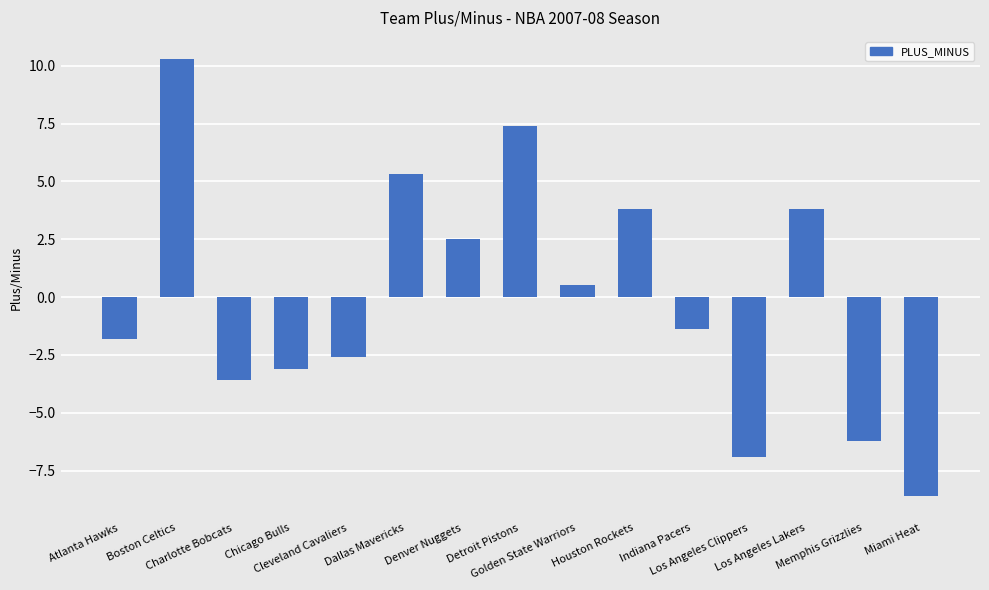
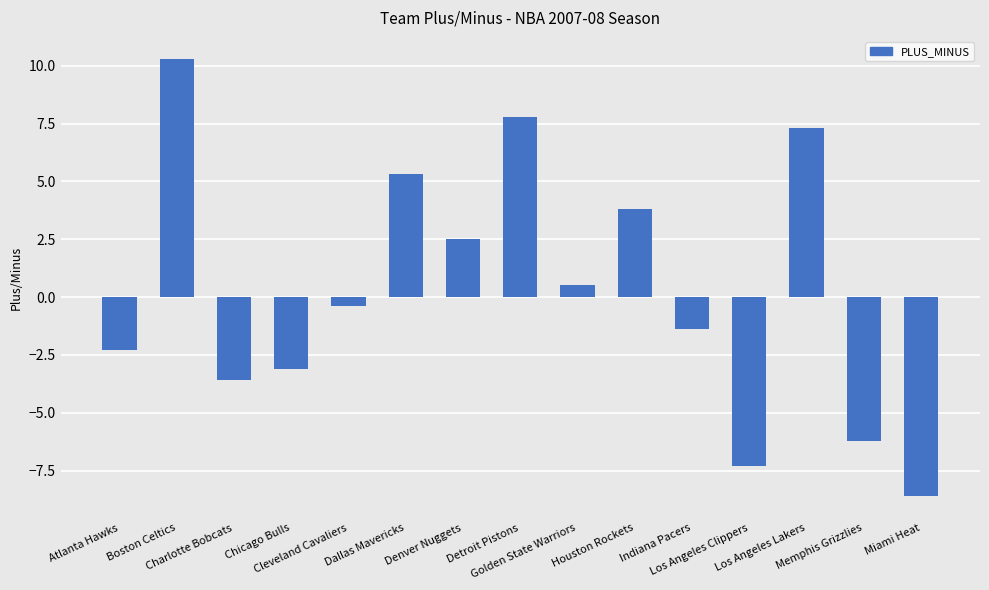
  {
-   "Atlanta Hawks": -1.8,
+   "Atlanta Hawks": -2.3,
    "Boston Celtics": 10.3,
    "Charlotte Bobcats": -3.6,
    "Chicago Bulls": -3.1,
-   "Cleveland Cavaliers": -2.6,
+   "Cleveland Cavaliers": -0.4,
    "Dallas Mavericks": 5.3,
    "Denver Nuggets": 2.5,
-   "Detroit Pistons": 7.4,
+   "Detroit Pistons": 7.8,
    "Golden State Warriors": 0.5,
    "Houston Rockets": 3.8,
    "Indiana Pacers": -1.4,
-   "Los Angeles Clippers": -6.9,
-   "Los Angeles Lakers": 3.8,
+   "Los Angeles Clippers": -7.3,
+   "Los Angeles Lakers": 7.3,
    "Memphis Grizzlies": -6.2,
    "Miami Heat": -8.6
  }
